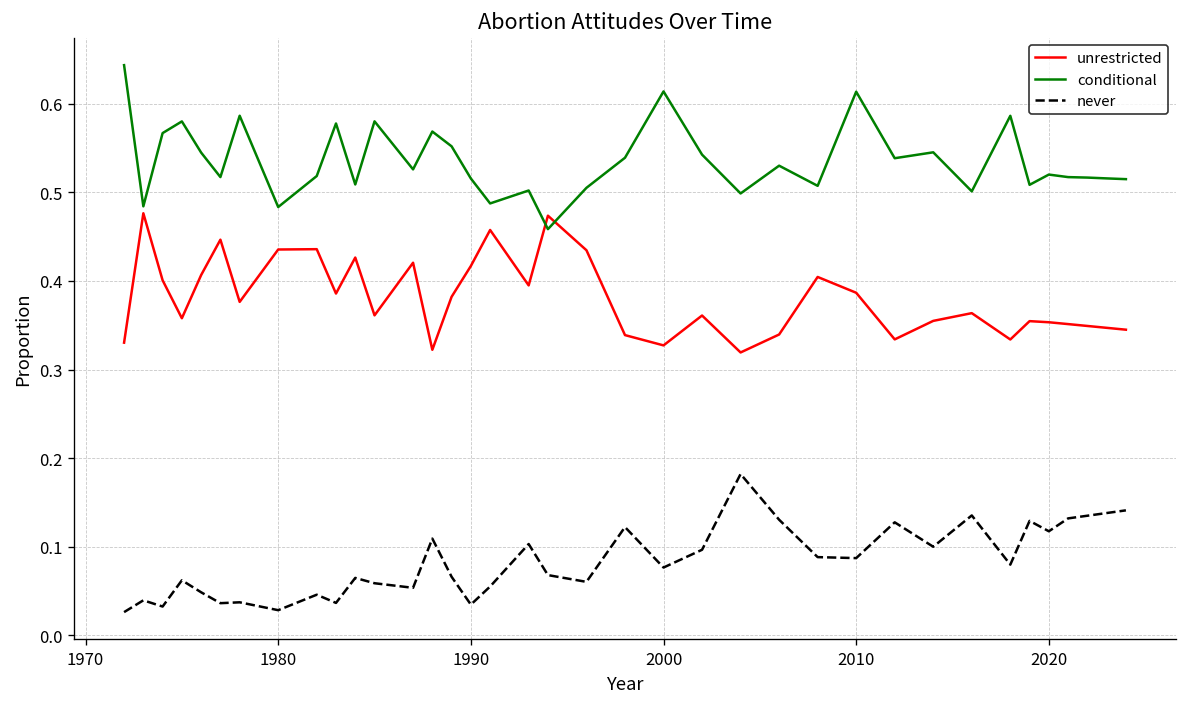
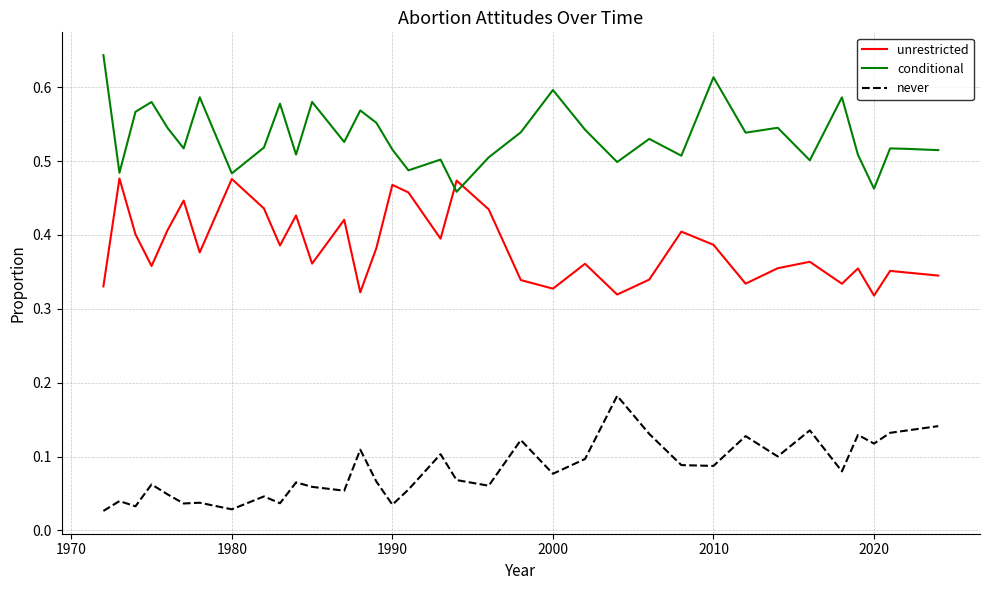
  {
    "unrestricted": {
-     "1980": 0.44,
-     "1990": 0.42,
+     "1980": 0.48,
+     "1990": 0.47,
      "2000": 0.33,
      "2010": 0.39,
-     "2020": 0.35
+     "2020": 0.32
    },
    "conditional": {
      "1980": 0.48,
      "1990": 0.52,
-     "2000": 0.61,
+     "2000": 0.60,
      "2010": 0.61,
-     "2020": 0.52
+     "2020": 0.46
    },
    "never": {
      "1980": 0.03,
      "1990": 0.03,
      "2000": 0.08,
      "2010": 0.09,
      "2020": 0.12
    }
  }
